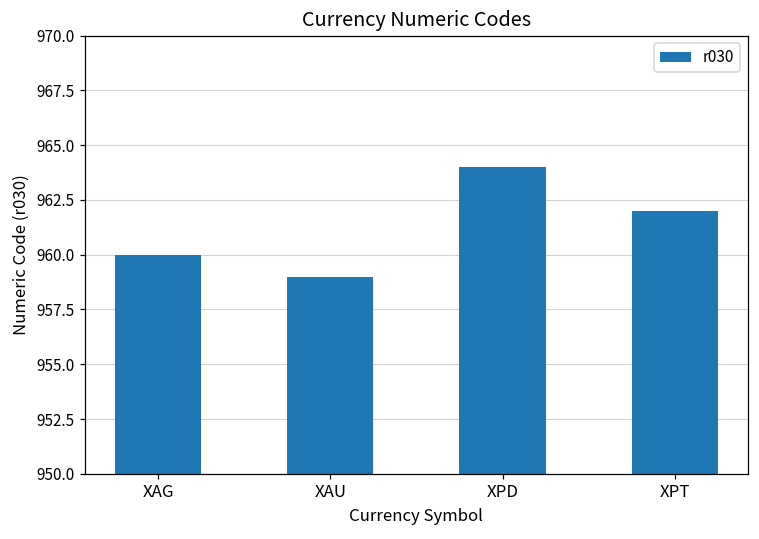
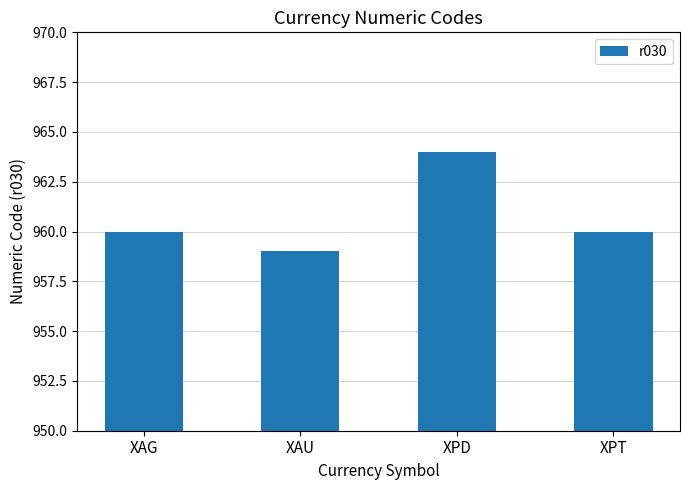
  {
    "XAG": 960,
    "XAU": 959,
    "XPD": 964,
-   "XPT": 962
+   "XPT": 960
  }
